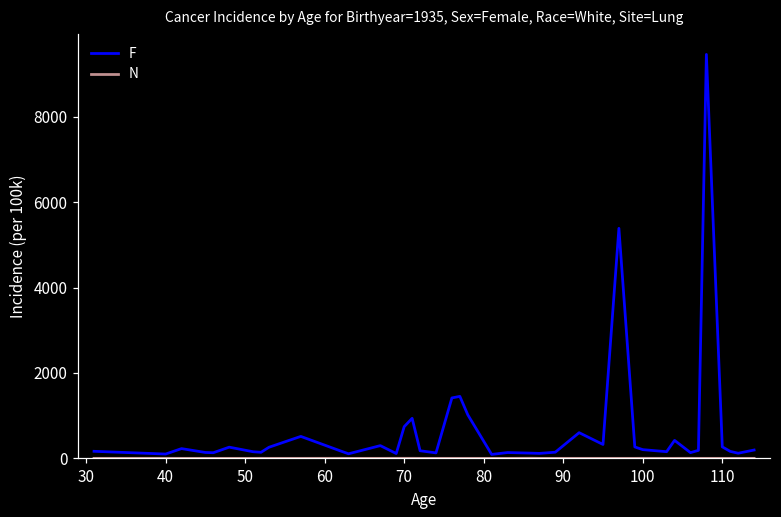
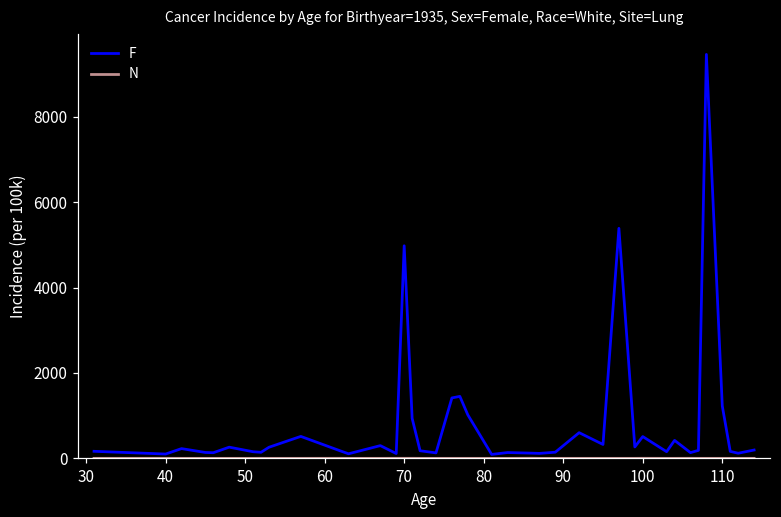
  {
    "F": {
      "40": 100,
-     "70": 700,
-     "100": 200,
-     "110": 300
+     "70": 5000,
+     "100": 500,
+     "110": 1200
    },
    "N": {
      "40": 0,
      "70": 0,
      "100": 0,
      "110": 0
    }
  }
